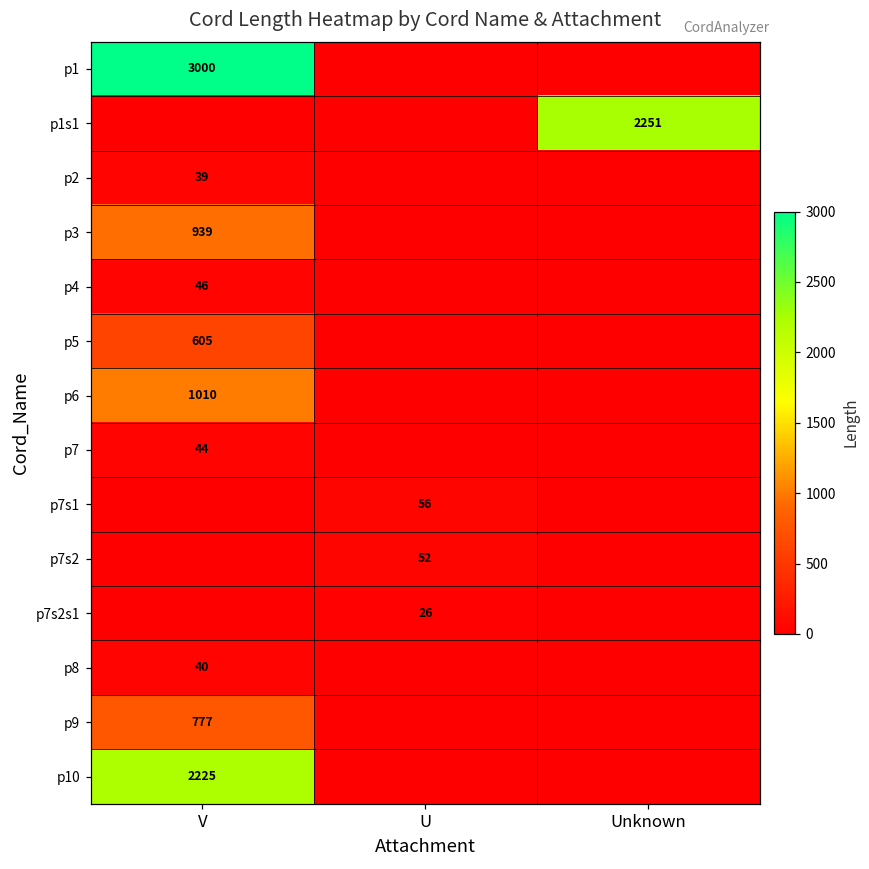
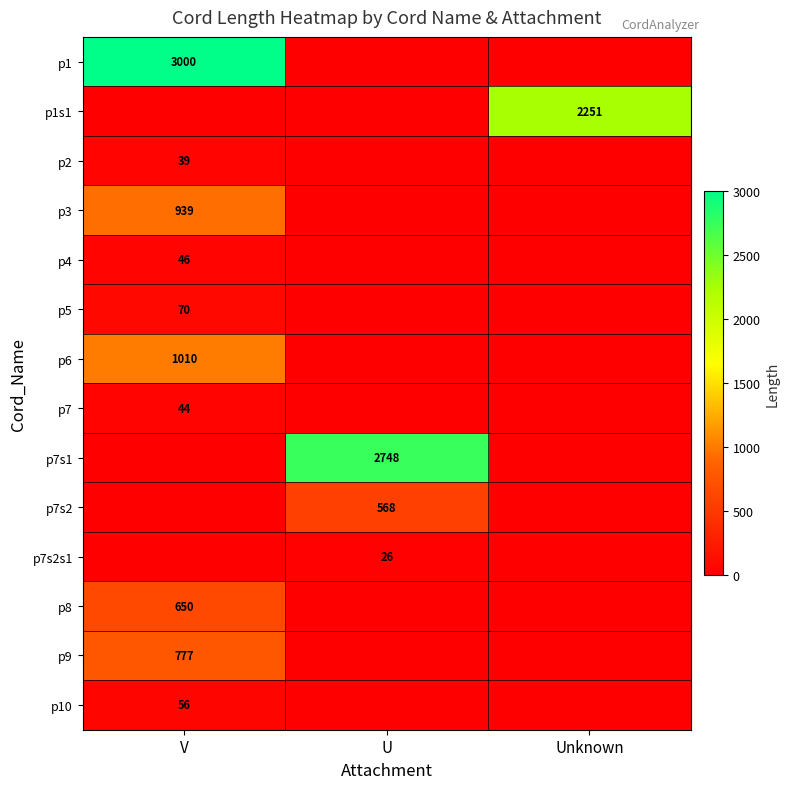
  {
    "p1": {
      "V": 3000
    },
    "p1s1": {
      "Unknown": 2251
    },
    "p2": {
      "V": 39
    },
    "p3": {
      "V": 939
    },
    "p4": {
      "V": 46
    },
    "p5": {
-     "V": 605
+     "V": 70
    },
    "p6": {
      "V": 1010
    },
    "p7": {
      "V": 44
    },
    "p7s1": {
-     "U": 56
+     "U": 2748
    },
    "p7s2": {
-     "U": 52
+     "U": 568
    },
    "p7s2s1": {
      "U": 26
    },
    "p8": {
-     "V": 40
+     "V": 650
    },
    "p9": {
      "V": 777
    },
    "p10": {
-     "V": 2225
+     "V": 56
    }
  }
